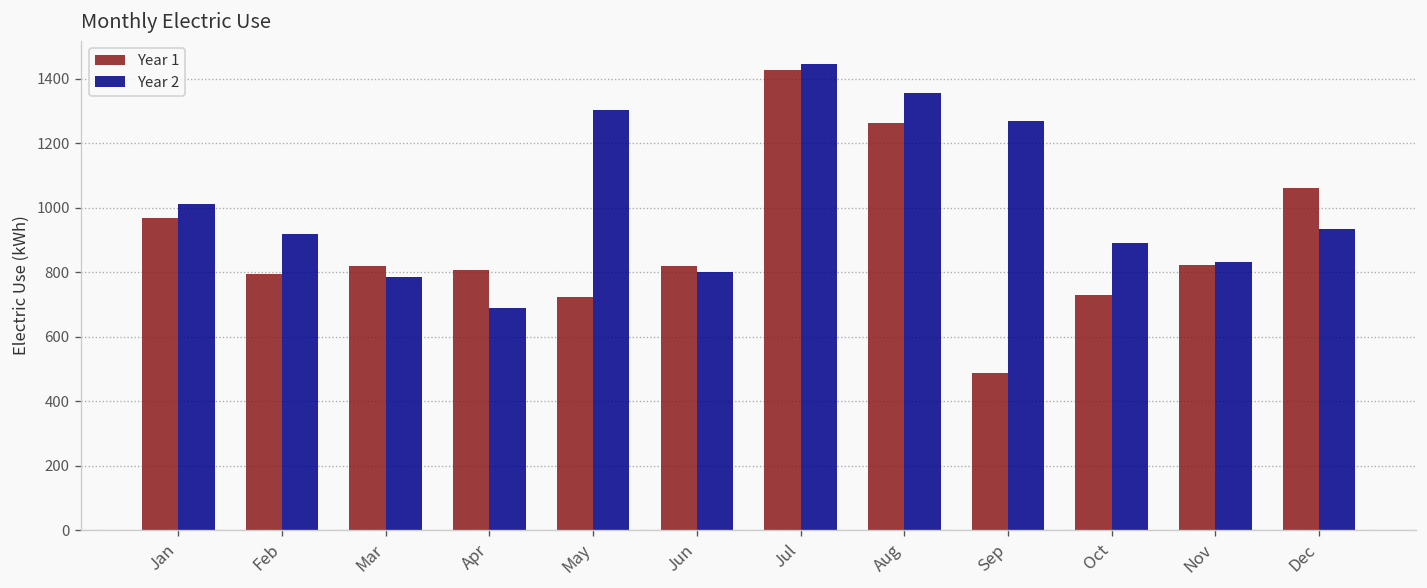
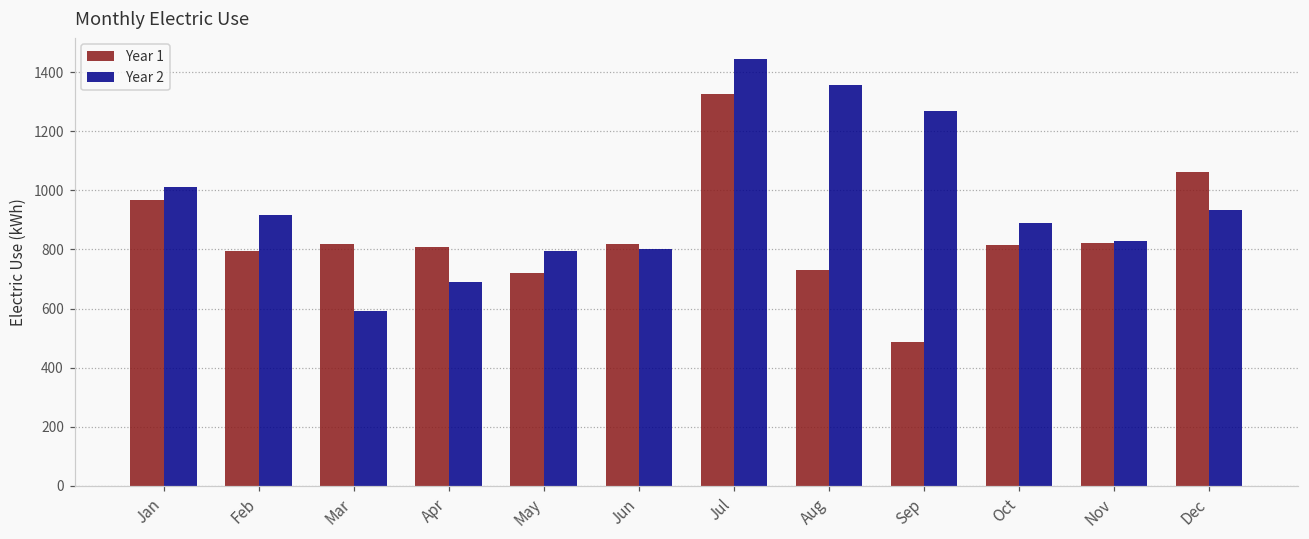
  {
    "Year 1": {
      "Jan": 970,
      "Feb": 800,
      "Mar": 820,
      "Apr": 810,
      "May": 720,
      "Jun": 820,
-     "Jul": 1430,
-     "Aug": 1260,
+     "Jul": 1330,
+     "Aug": 730,
      "Sep": 490,
-     "Oct": 730,
+     "Oct": 810,
      "Nov": 820,
      "Dec": 1060
    },
    "Year 2": {
      "Jan": 1010,
      "Feb": 920,
-     "Mar": 790,
+     "Mar": 590,
      "Apr": 690,
-     "May": 1300,
+     "May": 790,
      "Jun": 800,
      "Jul": 1450,
      "Aug": 1360,
      "Sep": 1270,
      "Oct": 890,
      "Nov": 830,
      "Dec": 940
    }
  }
